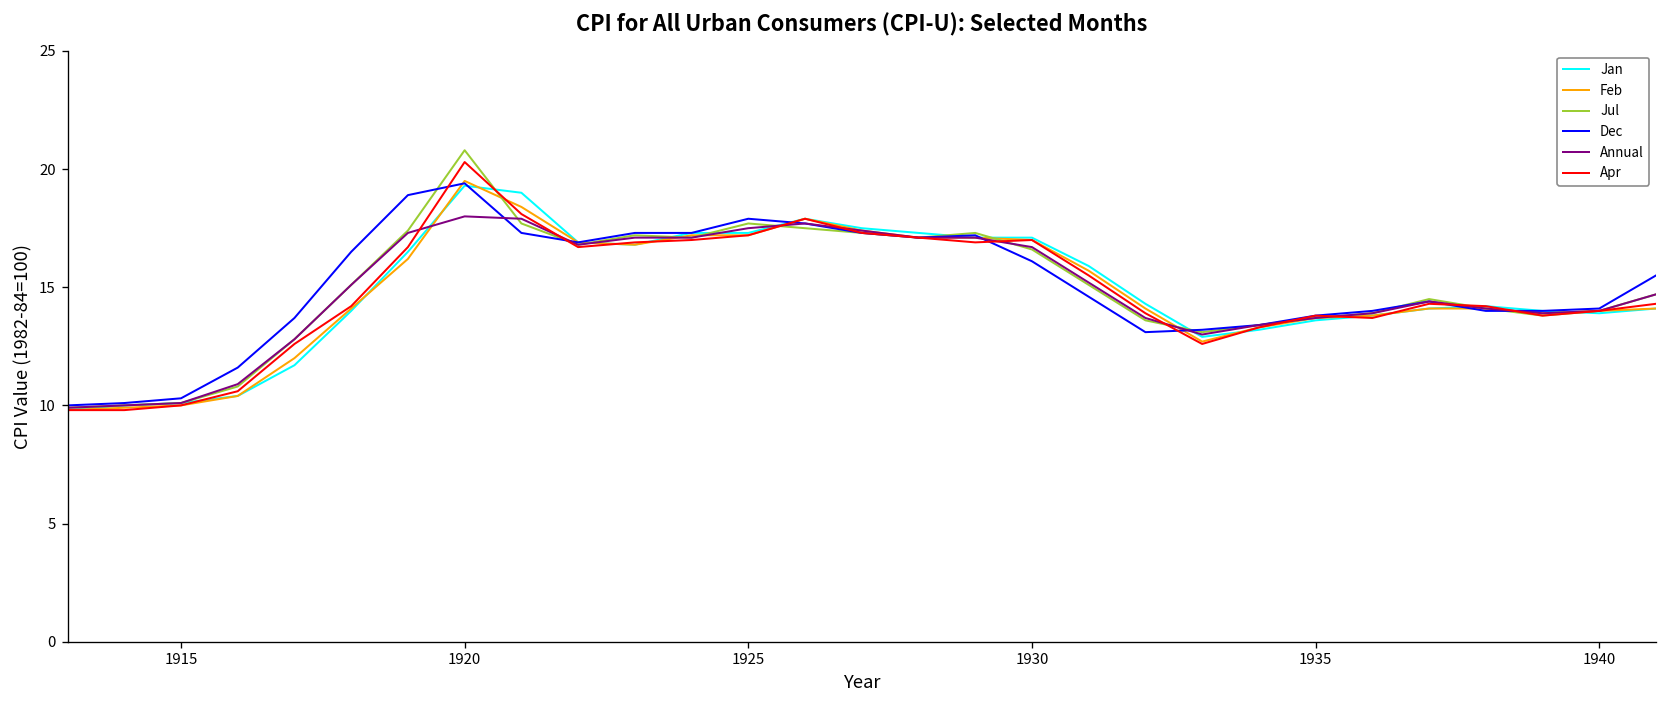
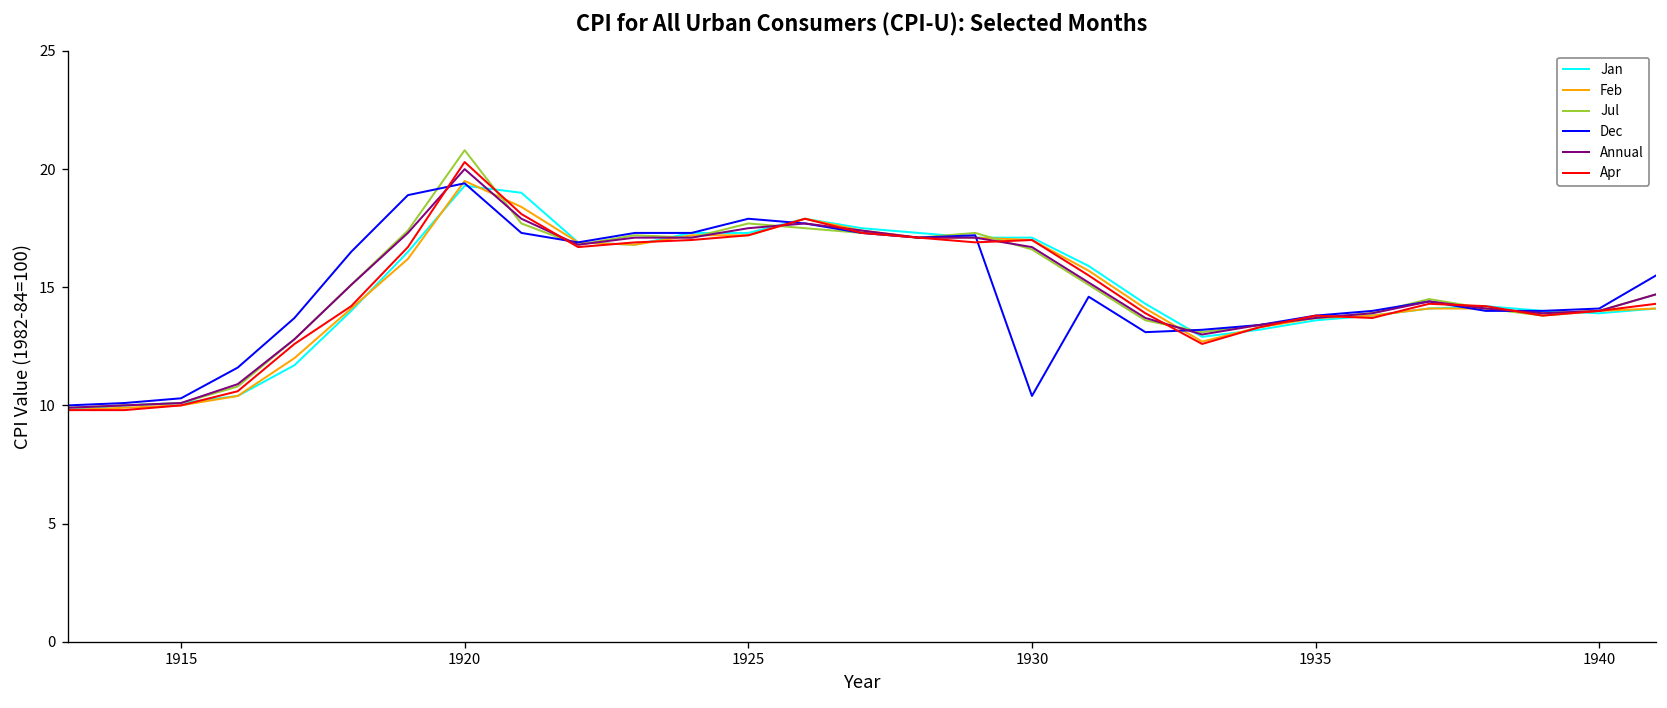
  {
    "Jul": {
      "1920": 20.8,
      "1925": 17.7
    },
    "Dec": {
      "1915": 10.3,
      "1925": 17.9,
-     "1930": 16.1
+     "1930": 10.4
    },
    "Annual": {
-     "1920": 18,
+     "1920": 20,
      "1925": 17.5
    },
    "Apr": {
      "1920": 20.3
    }
  }
